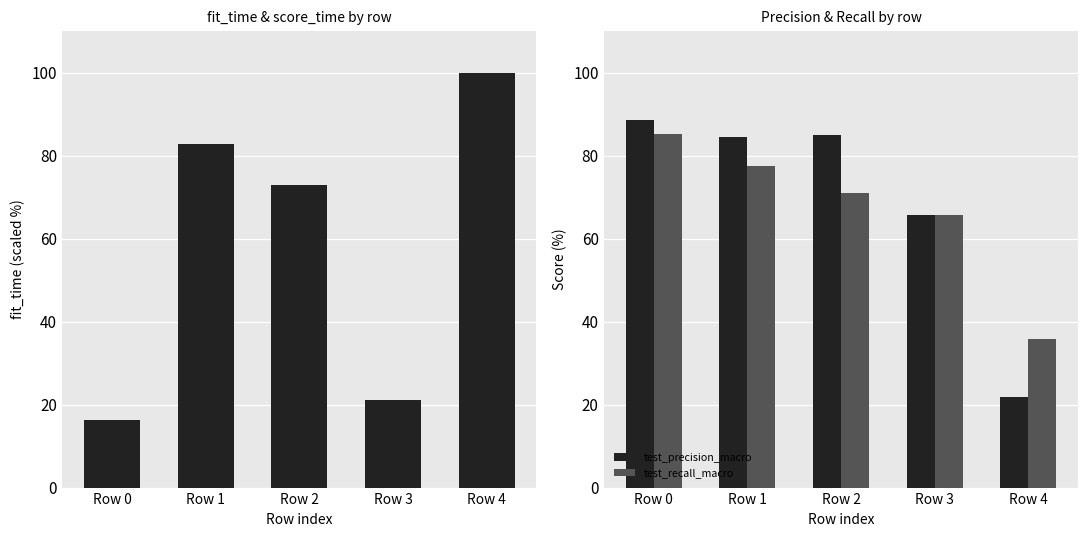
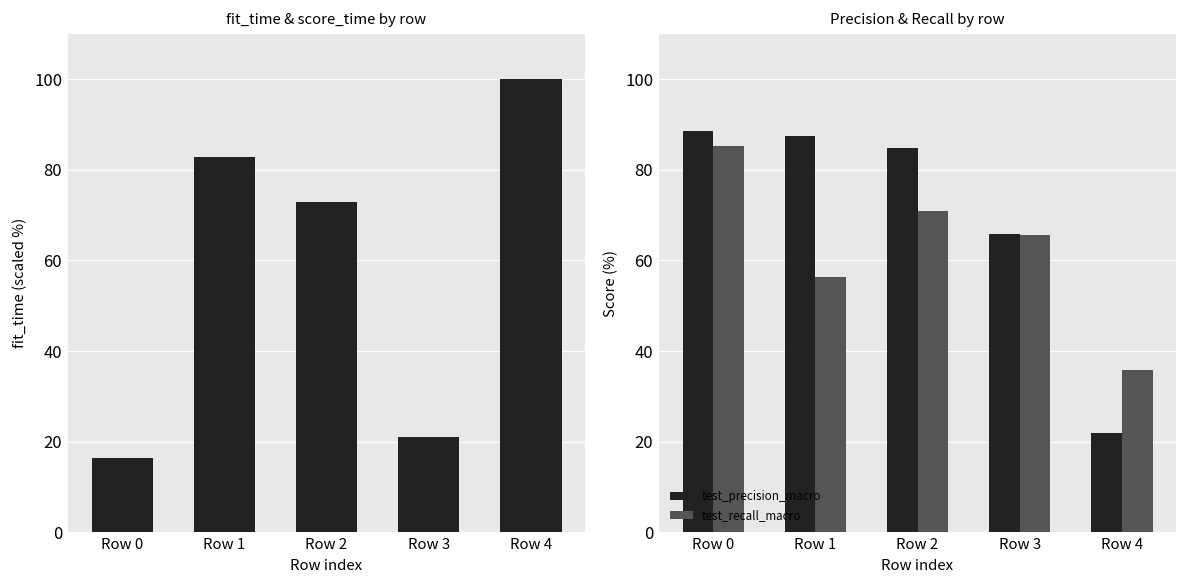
  {
    "fit_time & score_time by row": {
      "Row 0": 16,
      "Row 1": 83,
      "Row 2": 73,
      "Row 3": 21,
      "Row 4": 100
    },
    "Precision & Recall by row": {
      "test_precision_macro": {
        "Row 0": 89,
-       "Row 1": 85,
+       "Row 1": 87,
        "Row 2": 85,
        "Row 3": 66,
        "Row 4": 22
      },
      "test_recall_macro": {
        "Row 0": 85,
-       "Row 1": 78,
+       "Row 1": 56,
        "Row 2": 71,
        "Row 3": 66,
        "Row 4": 36
      }
    }
  }
